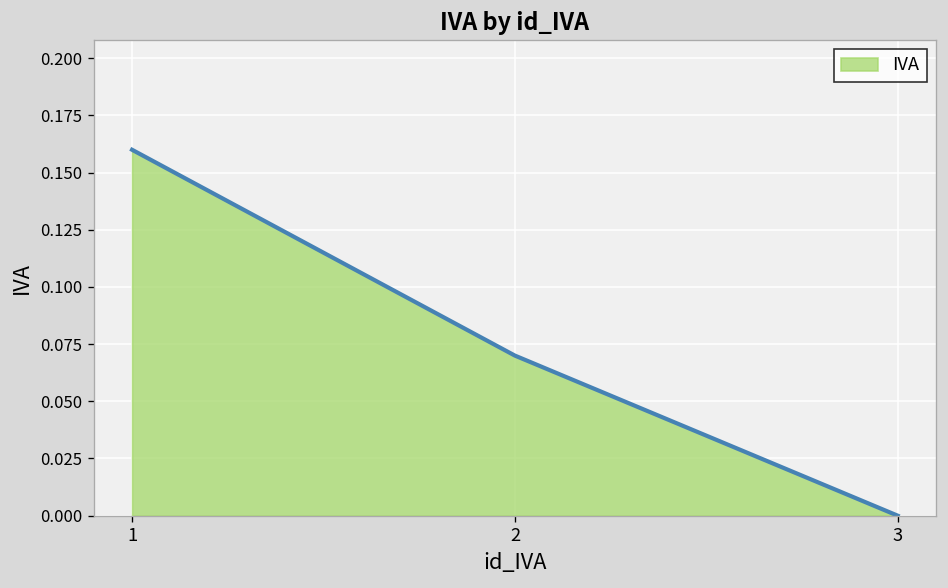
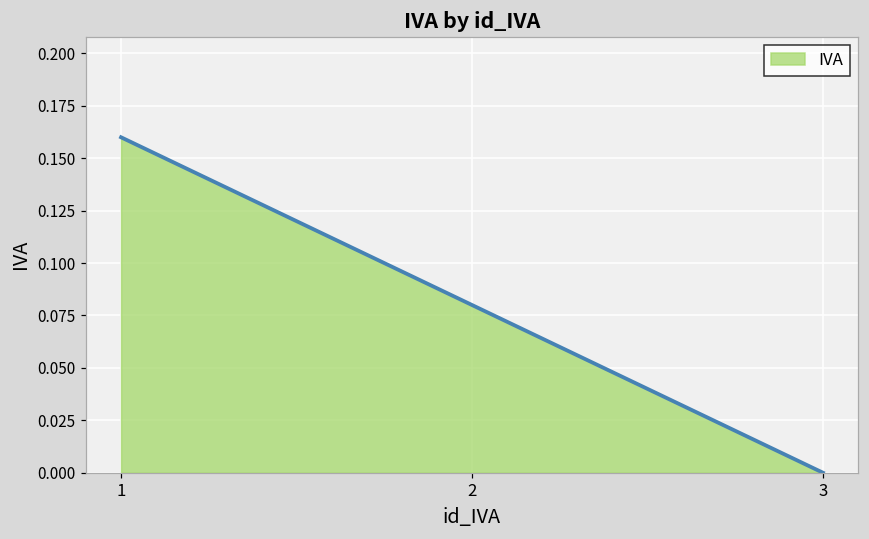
  {
    "1": 0.16,
-   "2": 0.07,
+   "2": 0.08,
    "3": 0.00
  }
